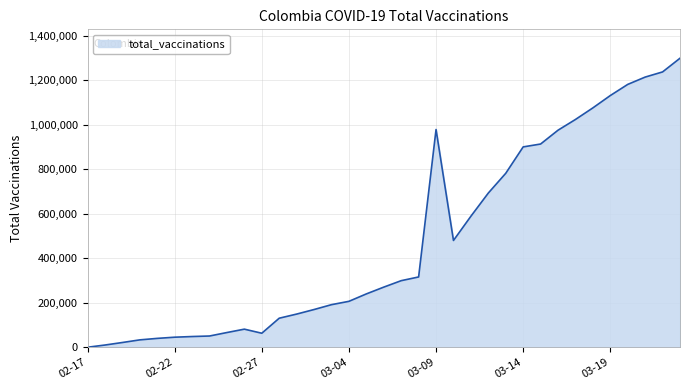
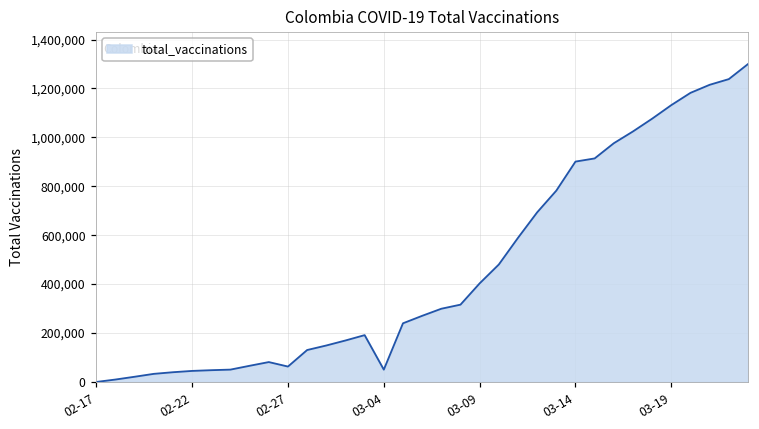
  {
    "02-17": "0",
    "02-22": "50,000",
    "02-27": "60,000",
-   "03-04": "210,000",
-   "03-09": "980,000",
+   "03-04": "50,000",
+   "03-09": "400,000",
    "03-14": "900,000",
    "03-19": "1,130,000"
  }
